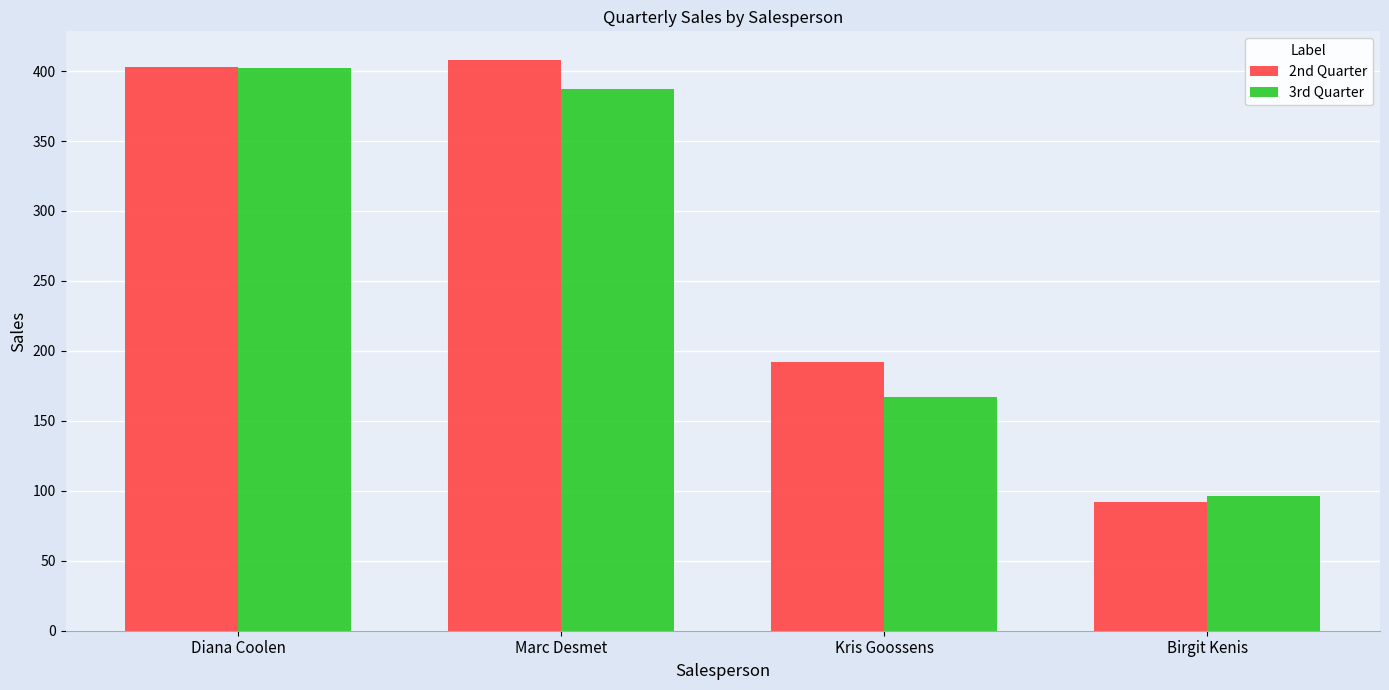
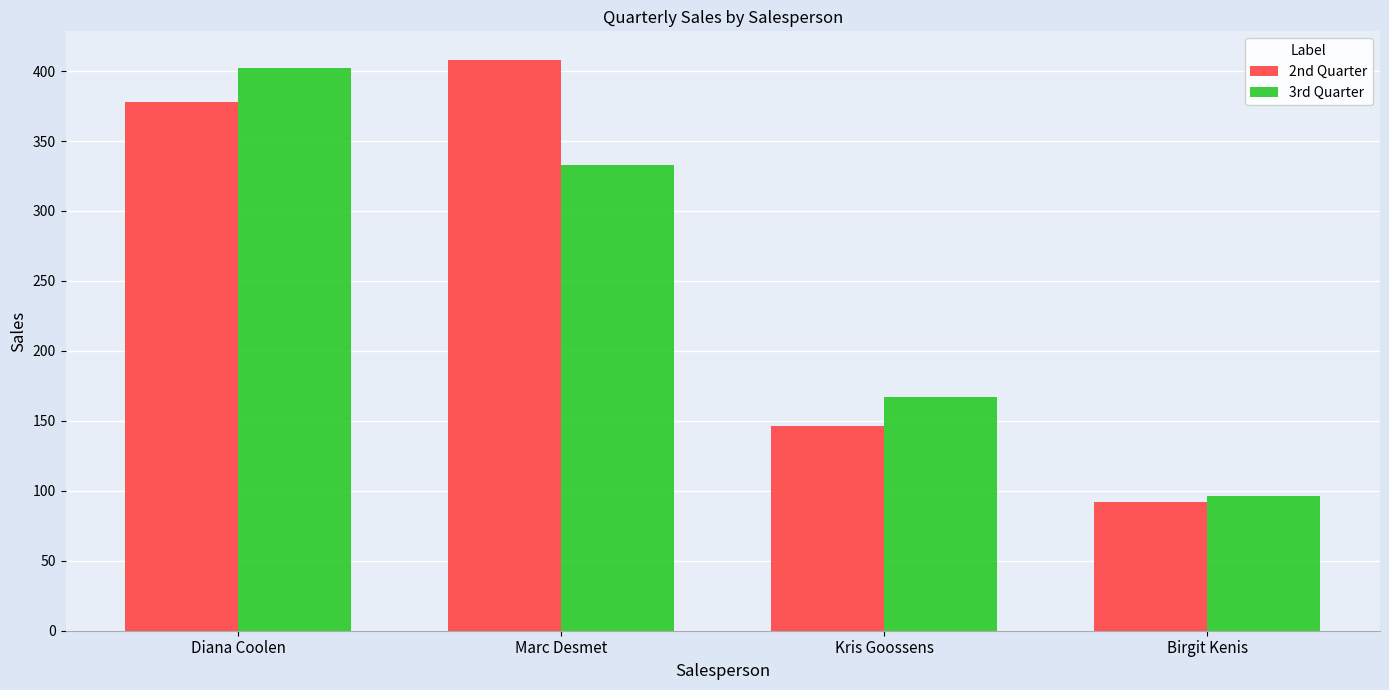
  {
    "2nd Quarter": {
-     "Diana Coolen": 403,
+     "Diana Coolen": 378,
      "Marc Desmet": 408,
-     "Kris Goossens": 192,
+     "Kris Goossens": 146,
      "Birgit Kenis": 92
    },
    "3rd Quarter": {
      "Diana Coolen": 402,
-     "Marc Desmet": 387,
+     "Marc Desmet": 333,
      "Kris Goossens": 167,
      "Birgit Kenis": 96
    }
  }
